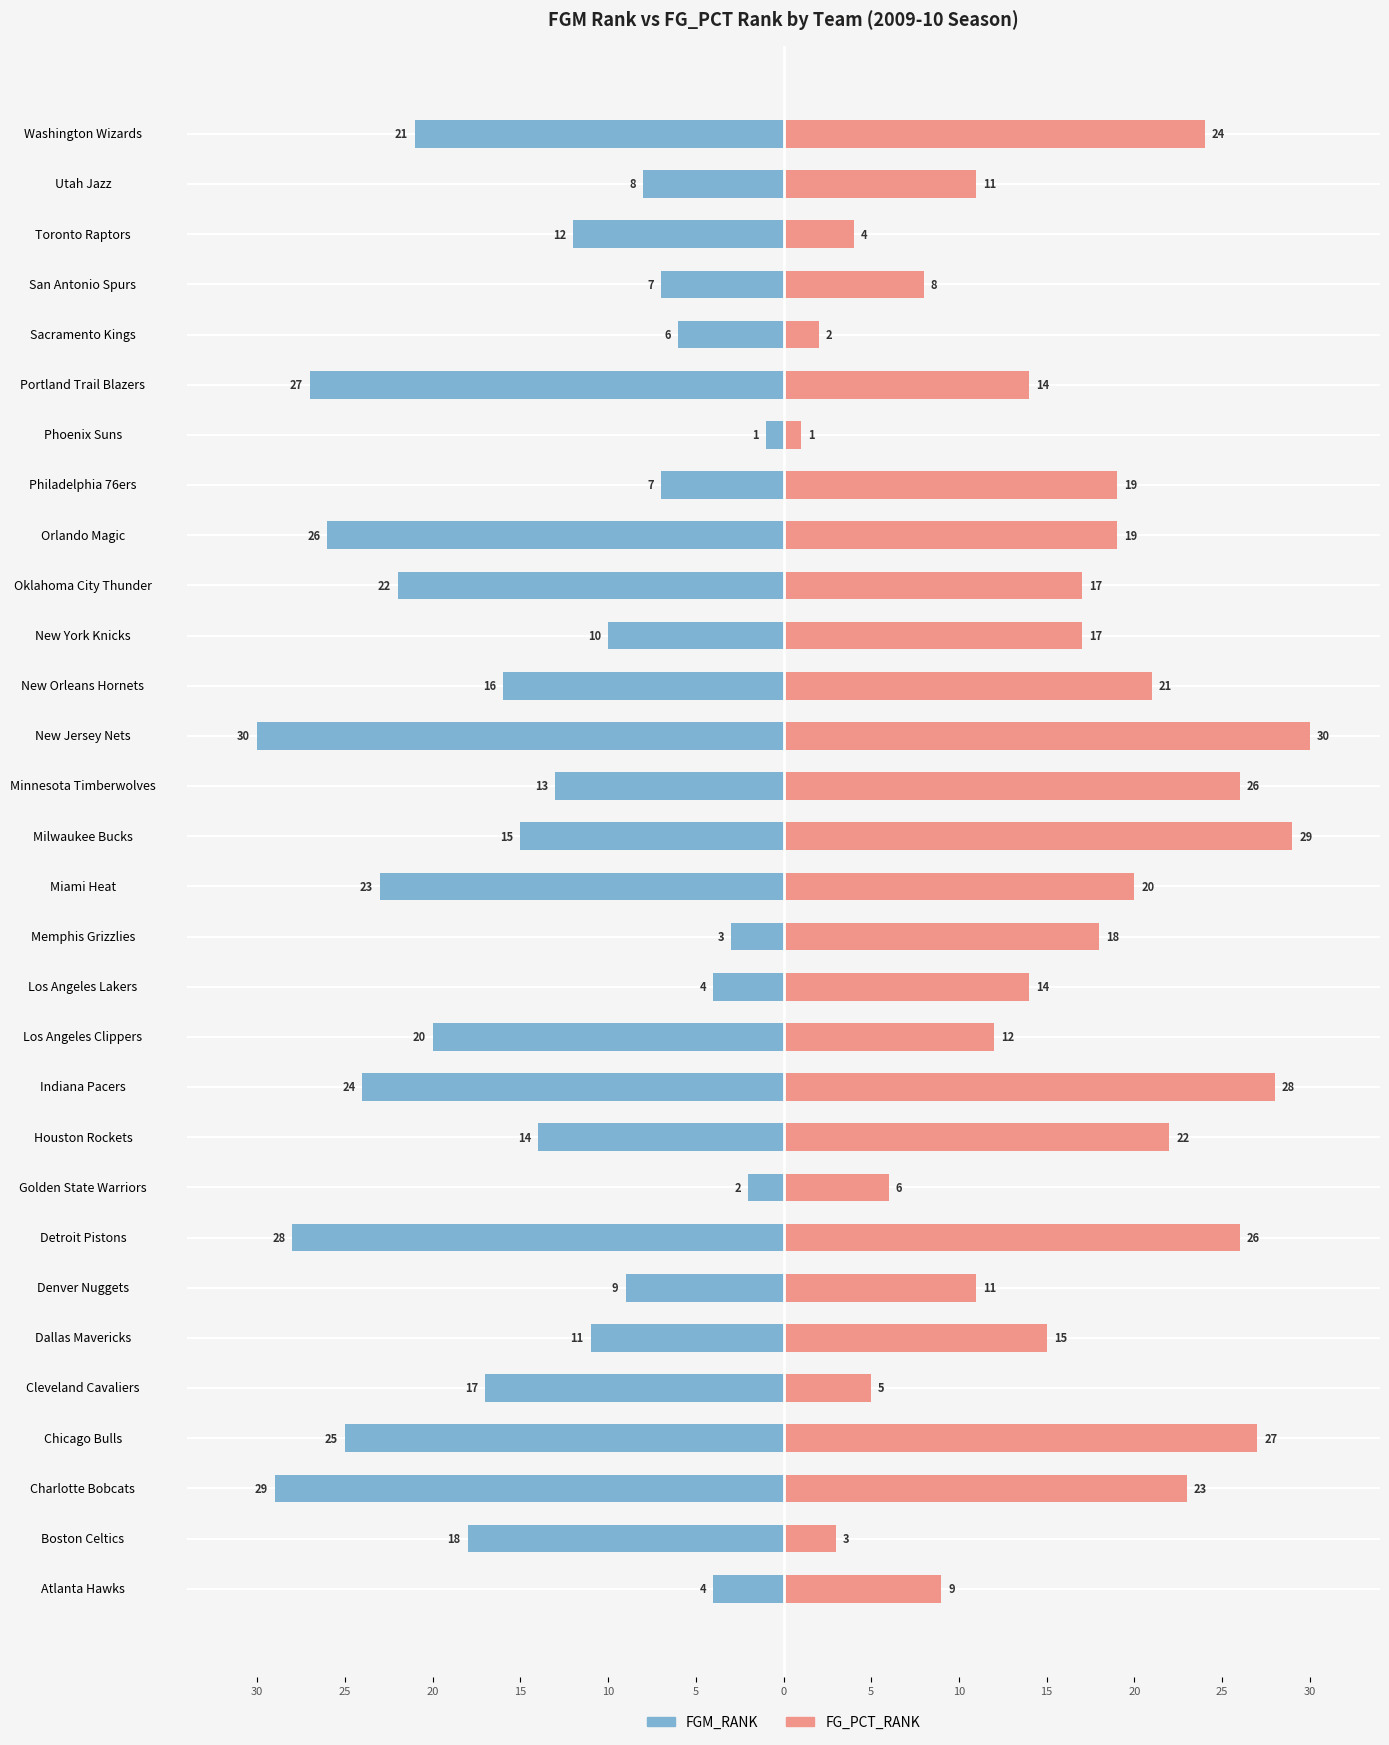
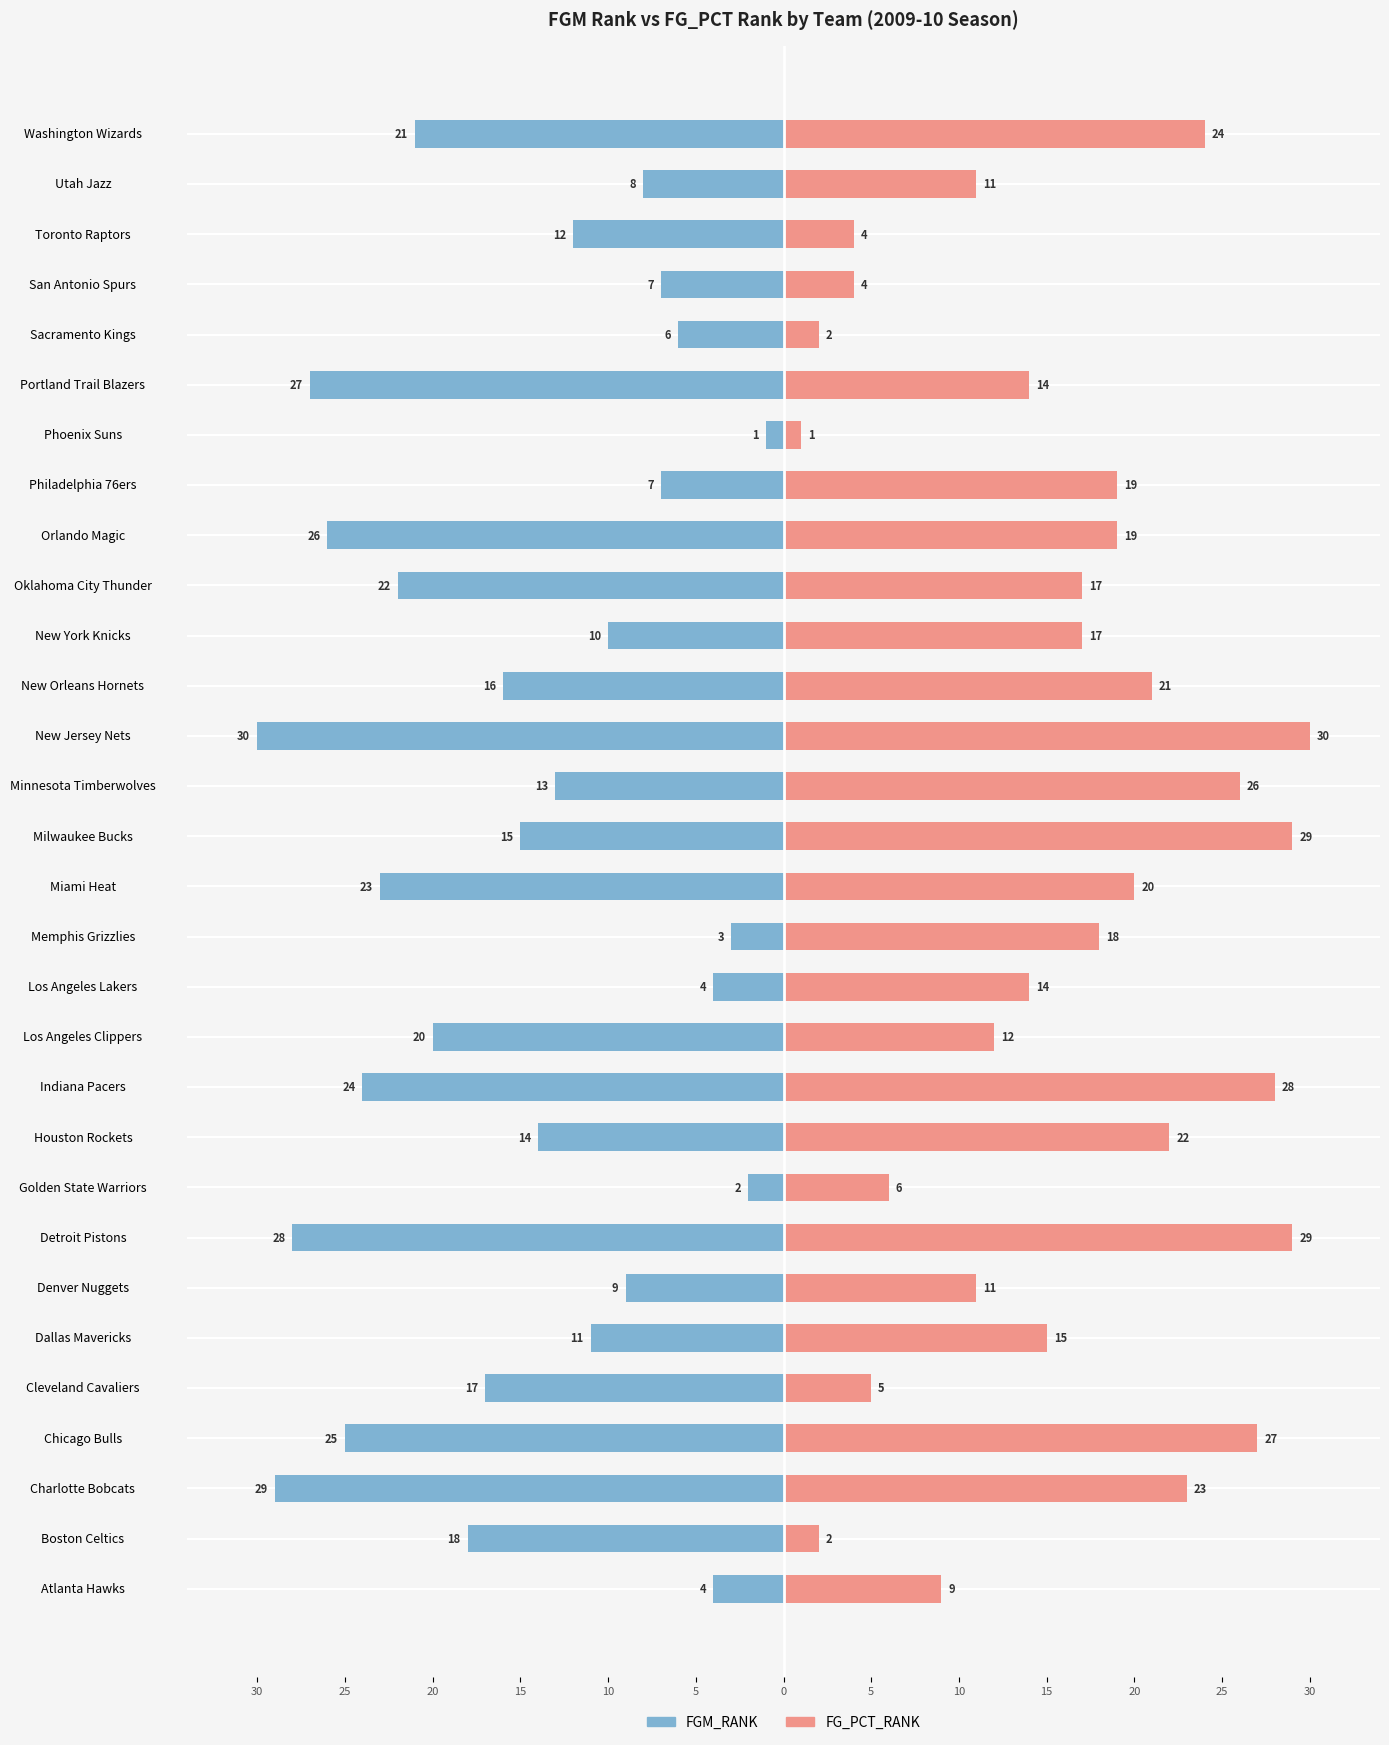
  {
    "FG_PCT_RANK": {
      "Washington Wizards": 24,
      "Utah Jazz": 11,
      "Toronto Raptors": 4,
-     "San Antonio Spurs": 8,
+     "San Antonio Spurs": 4,
      "Sacramento Kings": 2,
      "Portland Trail Blazers": 14,
      "Phoenix Suns": 1,
      "Philadelphia 76ers": 19,
      "Orlando Magic": 19,
      "Oklahoma City Thunder": 17,
      "New York Knicks": 17,
      "New Orleans Hornets": 21,
      "New Jersey Nets": 30,
      "Minnesota Timberwolves": 26,
      "Milwaukee Bucks": 29,
      "Miami Heat": 20,
      "Memphis Grizzlies": 18,
      "Los Angeles Lakers": 14,
      "Los Angeles Clippers": 12,
      "Indiana Pacers": 28,
      "Houston Rockets": 22,
      "Golden State Warriors": 6,
-     "Detroit Pistons": 26,
+     "Detroit Pistons": 29,
      "Denver Nuggets": 11,
      "Dallas Mavericks": 15,
      "Cleveland Cavaliers": 5,
      "Chicago Bulls": 27,
      "Charlotte Bobcats": 23,
-     "Boston Celtics": 3,
+     "Boston Celtics": 2,
      "Atlanta Hawks": 9
    }
  }
